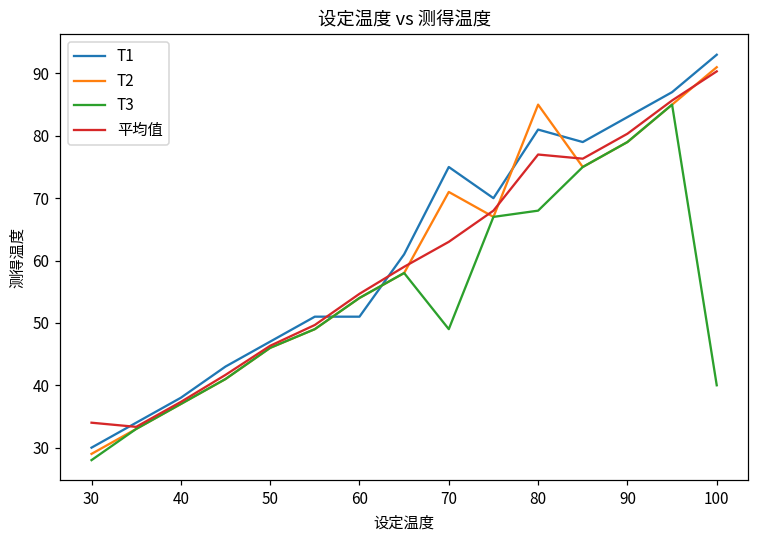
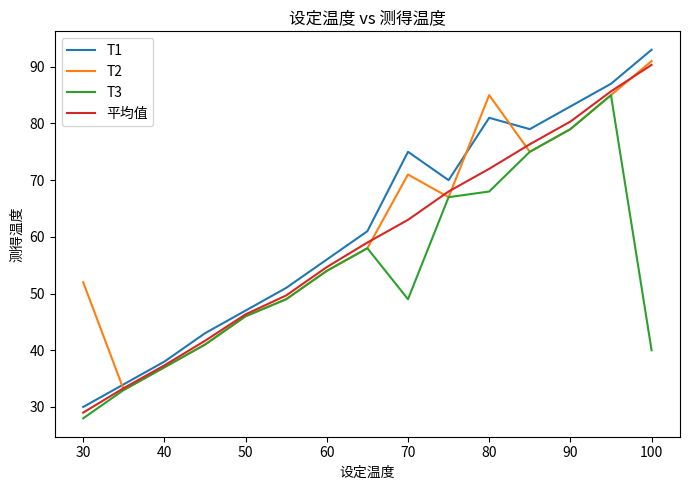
  {
    "T1": {
      "30": 30,
      "40": 38,
      "50": 47,
-     "60": 51,
+     "60": 56,
      "70": 75,
      "80": 81,
      "90": 83,
      "100": 93
    },
    "T2": {
-     "30": 29,
+     "30": 52,
      "70": 71,
      "80": 85,
      "100": 91
    },
    "T3": {
      "30": 28,
      "70": 49,
      "80": 68,
      "100": 40
    },
    "平均值": {
-     "30": 34,
+     "30": 29,
      "60": 55,
      "70": 63,
-     "80": 77,
+     "80": 72,
      "90": 80,
      "100": 90
    }
  }
